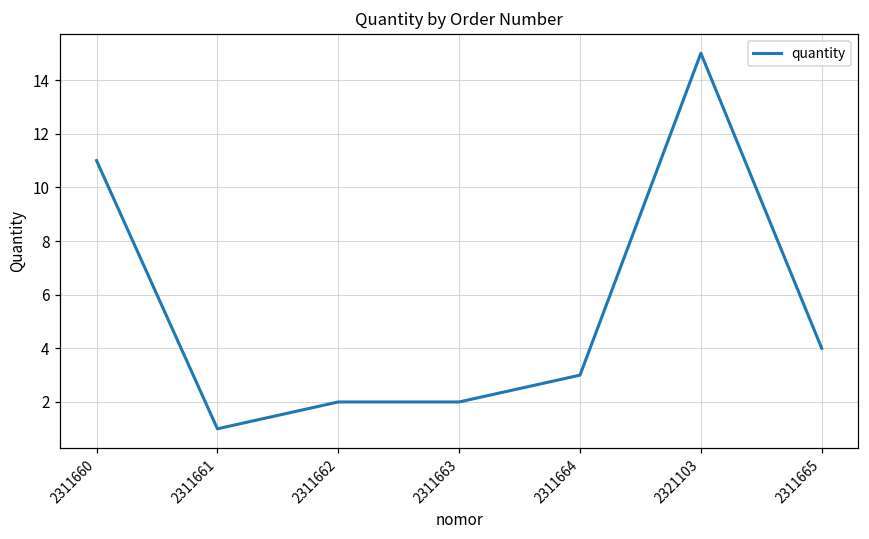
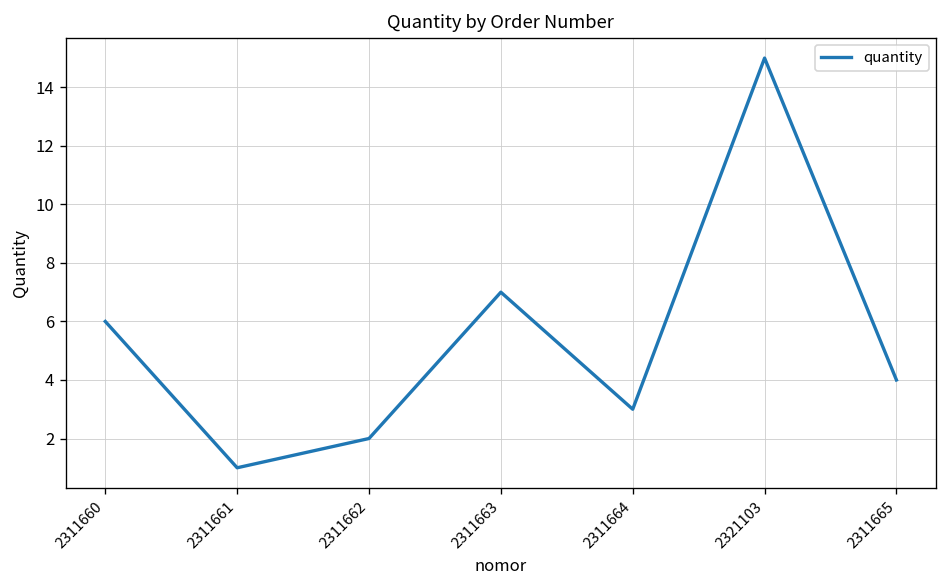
  {
-   "2311660": 11,
+   "2311660": 6,
    "2311661": 1,
    "2311662": 2,
-   "2311663": 2,
+   "2311663": 7,
    "2311664": 3,
    "2321103": 15,
    "2311665": 4
  }
